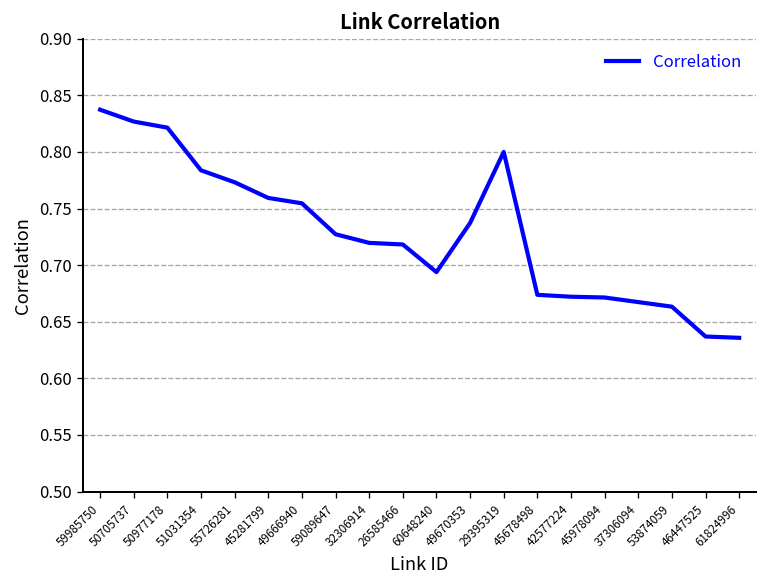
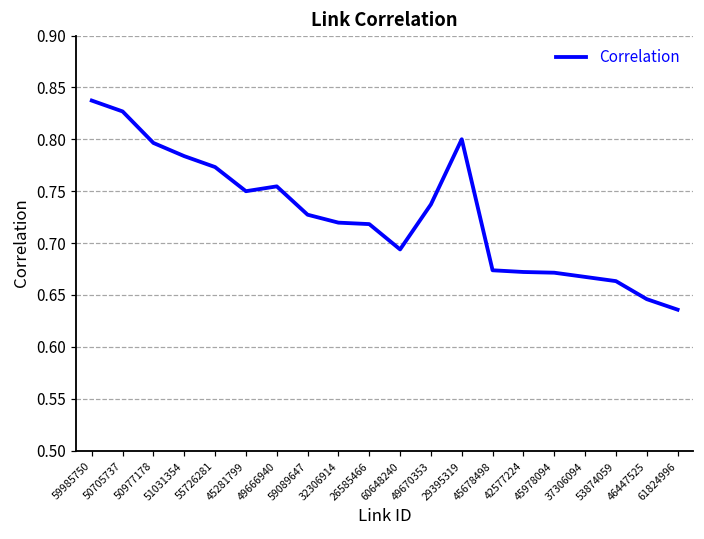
  {
    "59985750": 0.84,
    "50705737": 0.83,
-   "50977178": 0.82,
+   "50977178": 0.80,
    "51031354": 0.78,
    "55726281": 0.77,
-   "45281799": 0.76,
+   "45281799": 0.75,
    "49666940": 0.75,
    "59089647": 0.73,
    "32306914": 0.72,
    "26585466": 0.72,
    "60648240": 0.69,
    "49670353": 0.74,
    "29395319": 0.80,
    "45678498": 0.67,
    "42577224": 0.67,
    "45978094": 0.67,
    "37306094": 0.67,
    "53874059": 0.66,
-   "46447525": 0.64,
+   "46447525": 0.65,
    "61824996": 0.64
  }
